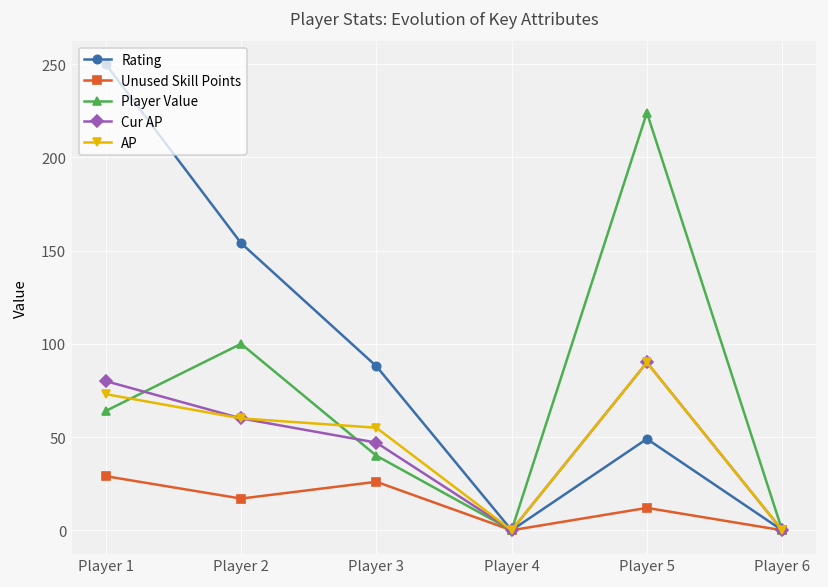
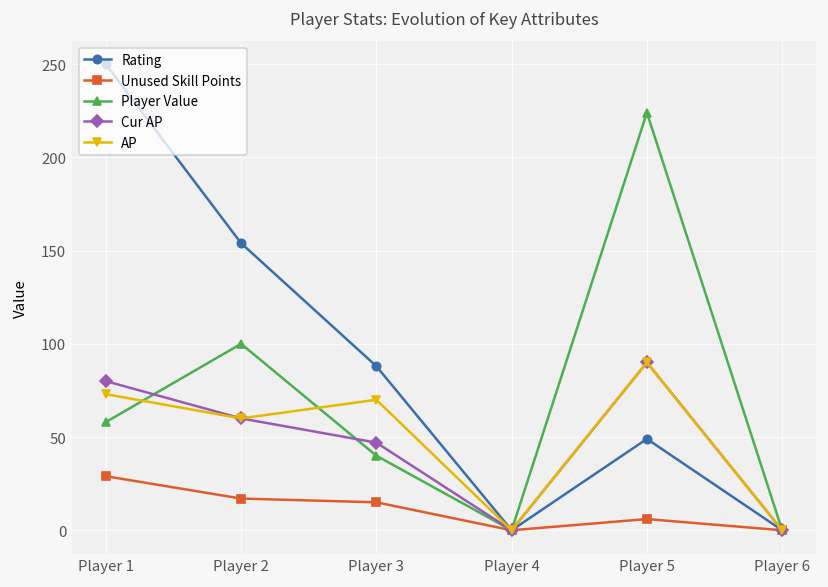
  {
    "Rating": {
      "Player 2": 154,
      "Player 3": 88,
      "Player 5": 49
    },
    "Unused Skill Points": {
      "Player 1": 29,
      "Player 2": 17,
-     "Player 3": 26,
-     "Player 5": 12
+     "Player 3": 15,
+     "Player 5": 6
    },
    "Player Value": {
-     "Player 1": 64,
+     "Player 1": 58,
      "Player 2": 100,
      "Player 3": 40,
      "Player 5": 224
    },
    "Cur AP": {
      "Player 1": 80,
      "Player 3": 47
    },
    "AP": {
      "Player 1": 73,
-     "Player 3": 55
+     "Player 3": 70
    }
  }
